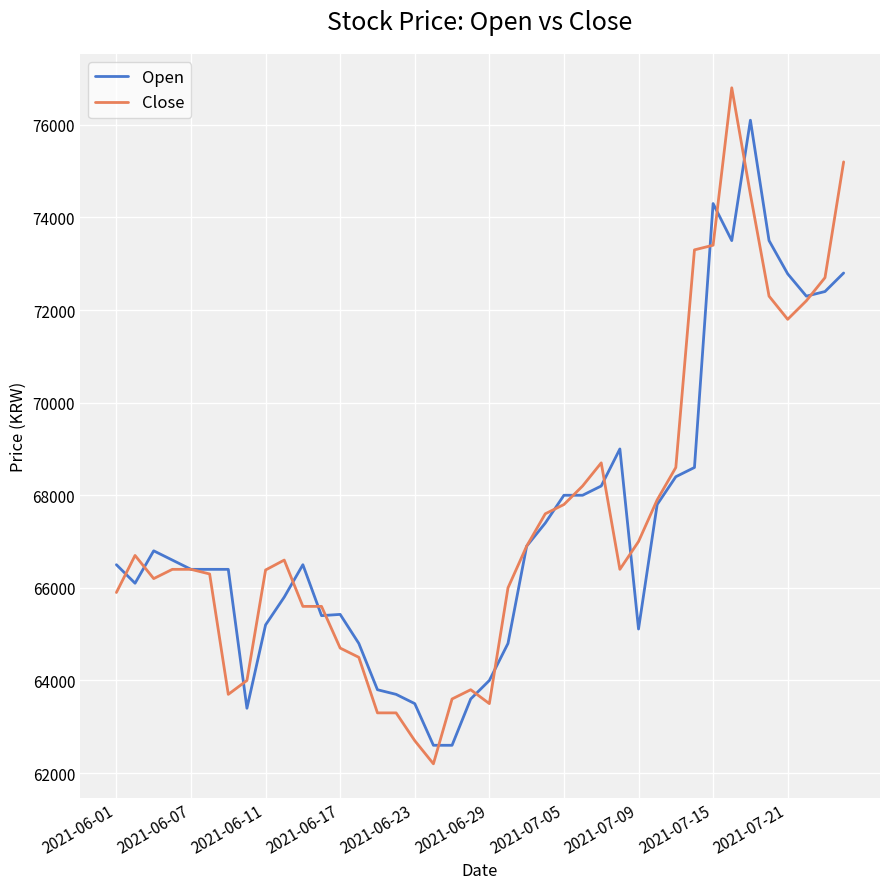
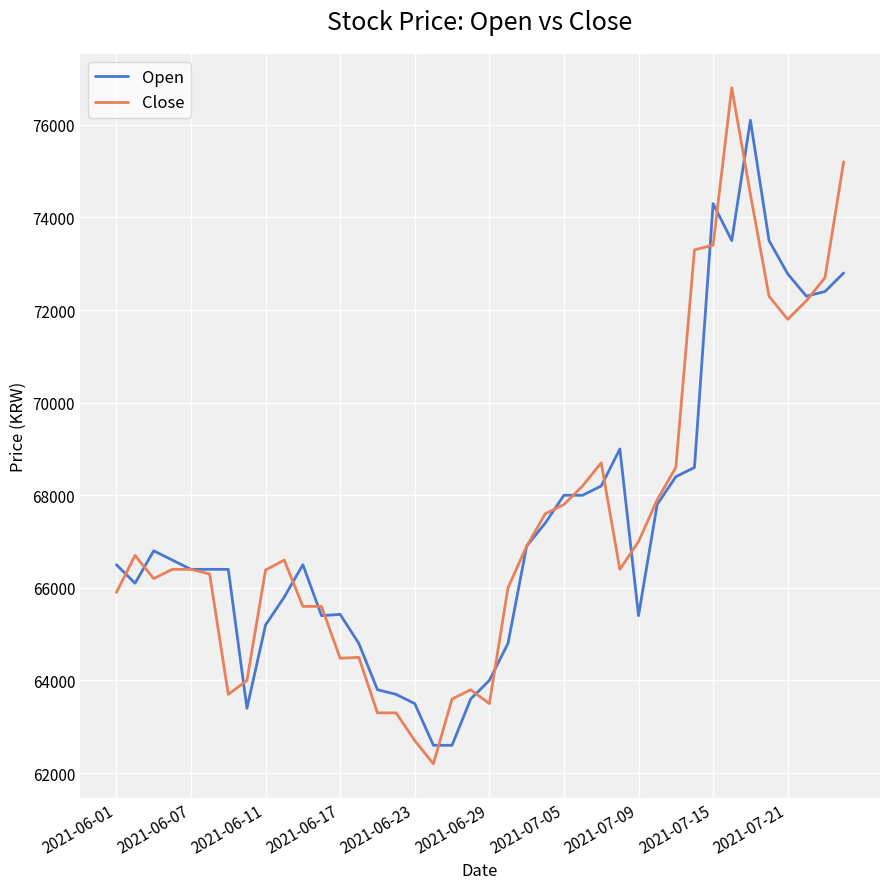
  {
    "Open": {
      "2021-06-01": 66500,
      "2021-06-11": 65200,
      "2021-06-17": 65400,
      "2021-06-23": 63500,
      "2021-06-29": 64000,
      "2021-07-05": 68000,
-     "2021-07-09": 65100,
+     "2021-07-09": 65400,
      "2021-07-15": 74300,
      "2021-07-21": 72800
    },
    "Close": {
      "2021-06-01": 65900,
      "2021-06-11": 66400,
-     "2021-06-17": 64700,
+     "2021-06-17": 64500,
      "2021-06-23": 62700,
      "2021-06-29": 63500,
      "2021-07-05": 67800,
      "2021-07-09": 67000,
      "2021-07-15": 73400,
      "2021-07-21": 71800
    }
  }
